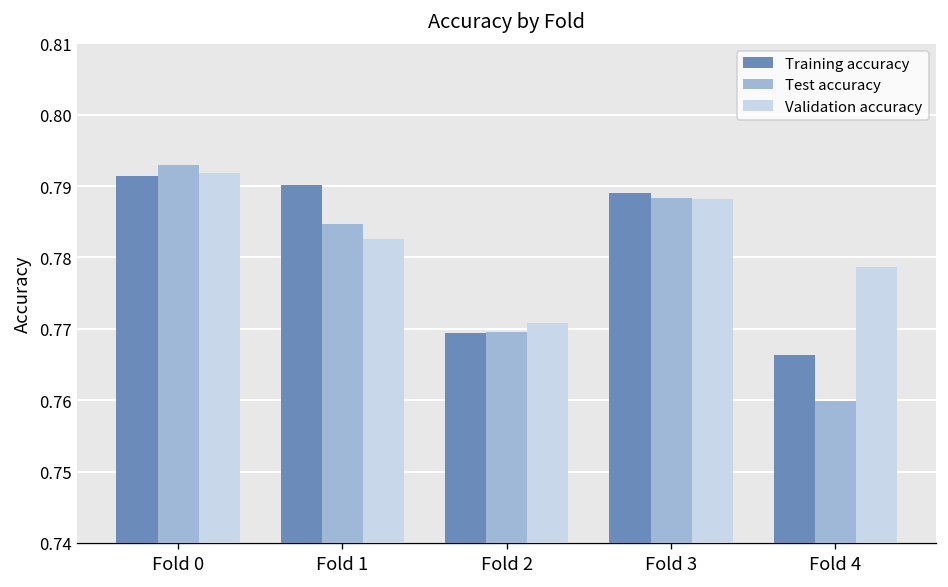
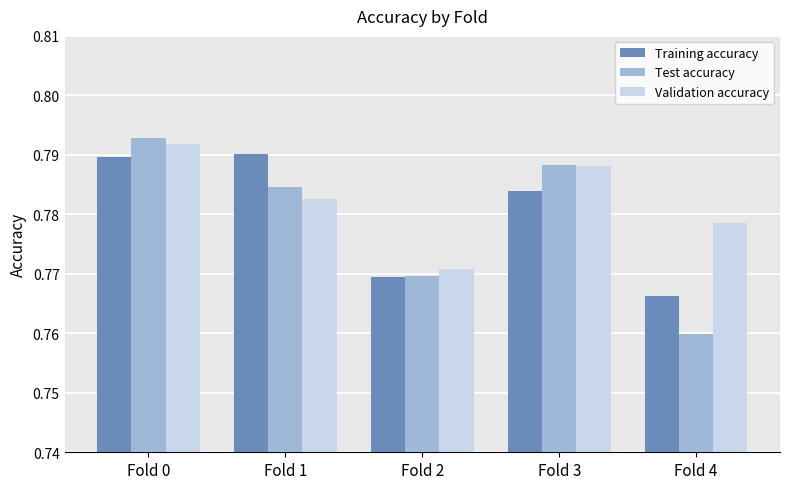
  {
    "Training accuracy": {
-     "Fold 0": 0.791,
+     "Fold 0": 0.790,
      "Fold 1": 0.790,
      "Fold 2": 0.769,
-     "Fold 3": 0.789,
+     "Fold 3": 0.784,
      "Fold 4": 0.766
    }
  }
